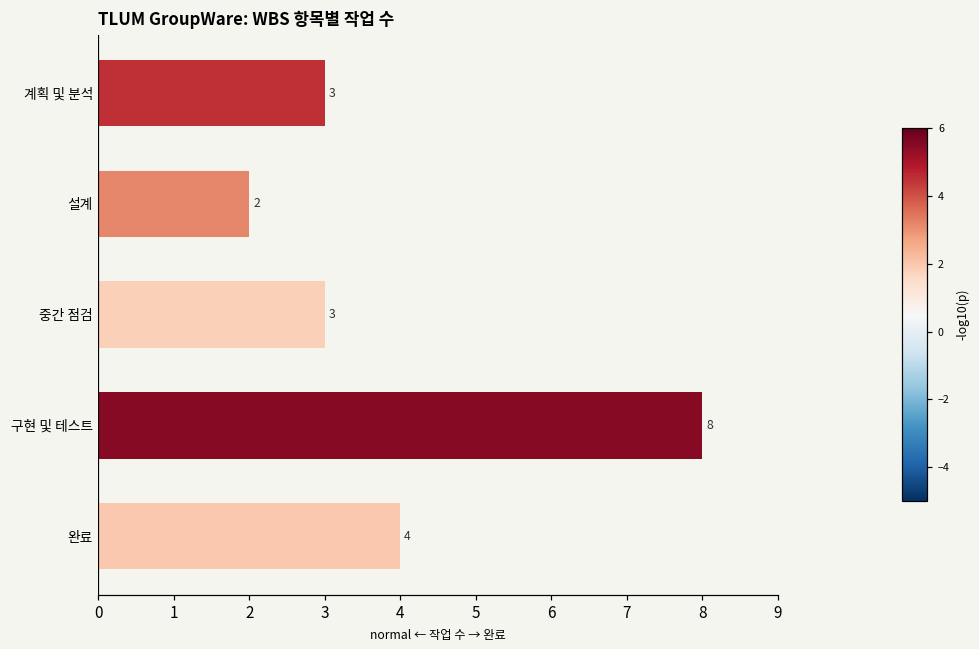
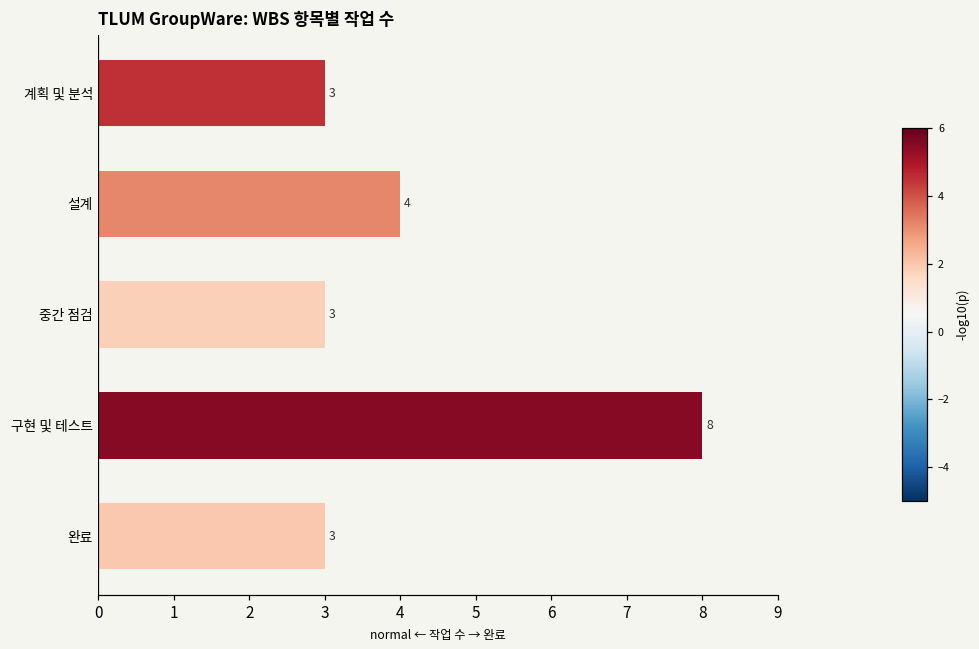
  {
    "계획 및 분석": 3,
-   "설계": 2,
+   "설계": 4,
    "중간 점검": 3,
    "구현 및 테스트": 8,
-   "완료": 4
+   "완료": 3
  }
